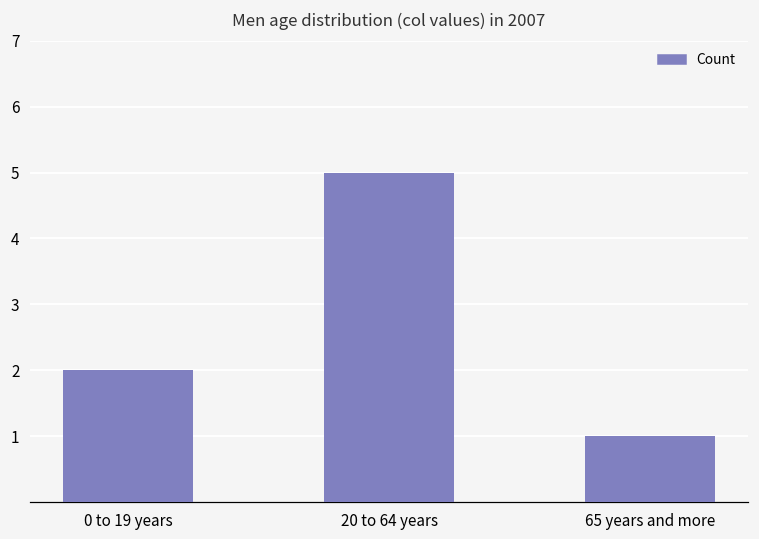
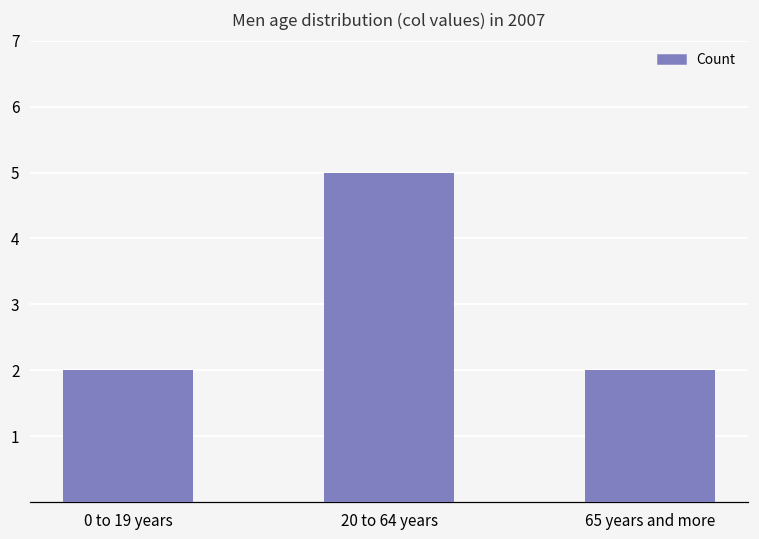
  {
    "0 to 19 years": 2,
    "20 to 64 years": 5,
-   "65 years and more": 1
+   "65 years and more": 2
  }
